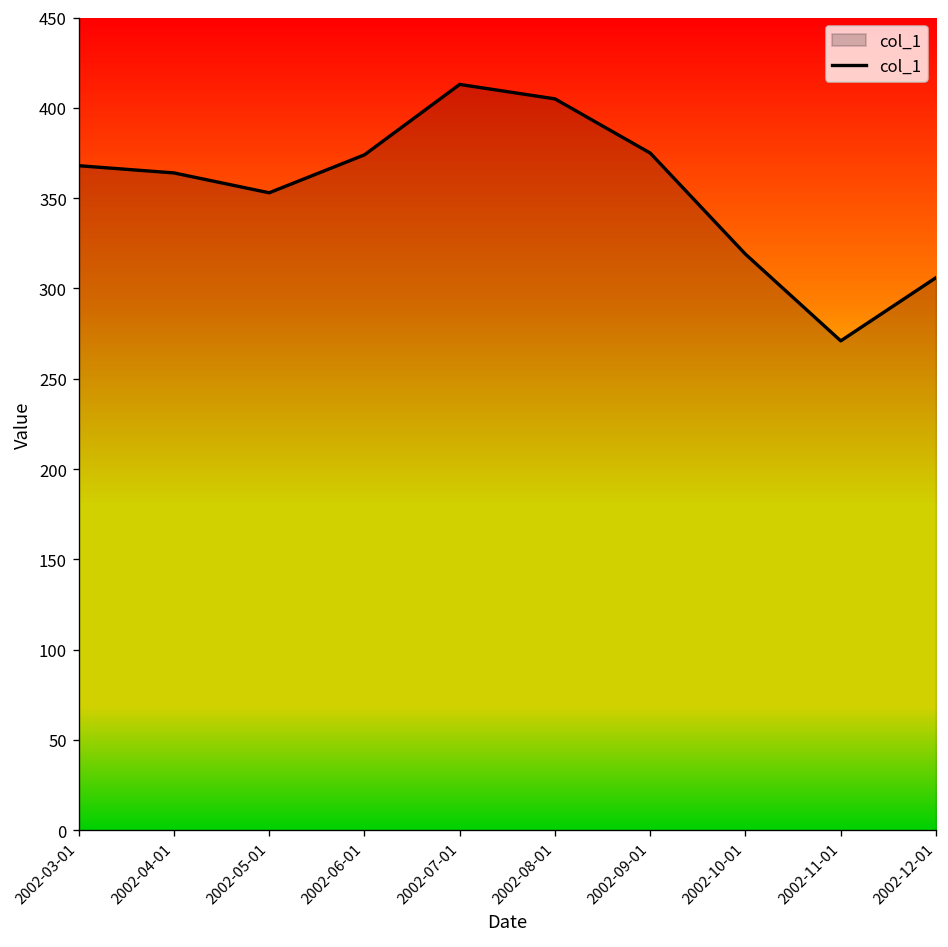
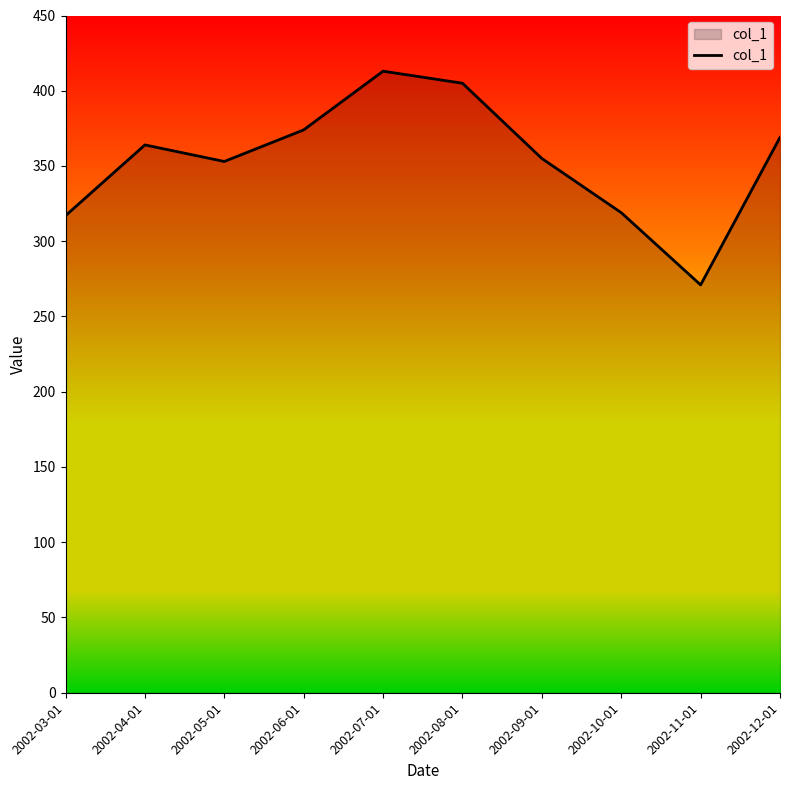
  {
-   "2002-03-01": 368,
+   "2002-03-01": 317,
    "2002-04-01": 364,
    "2002-05-01": 353,
    "2002-06-01": 374,
    "2002-07-01": 413,
    "2002-08-01": 405,
-   "2002-09-01": 375,
+   "2002-09-01": 355,
    "2002-10-01": 319,
    "2002-11-01": 271,
-   "2002-12-01": 306
+   "2002-12-01": 369
  }
